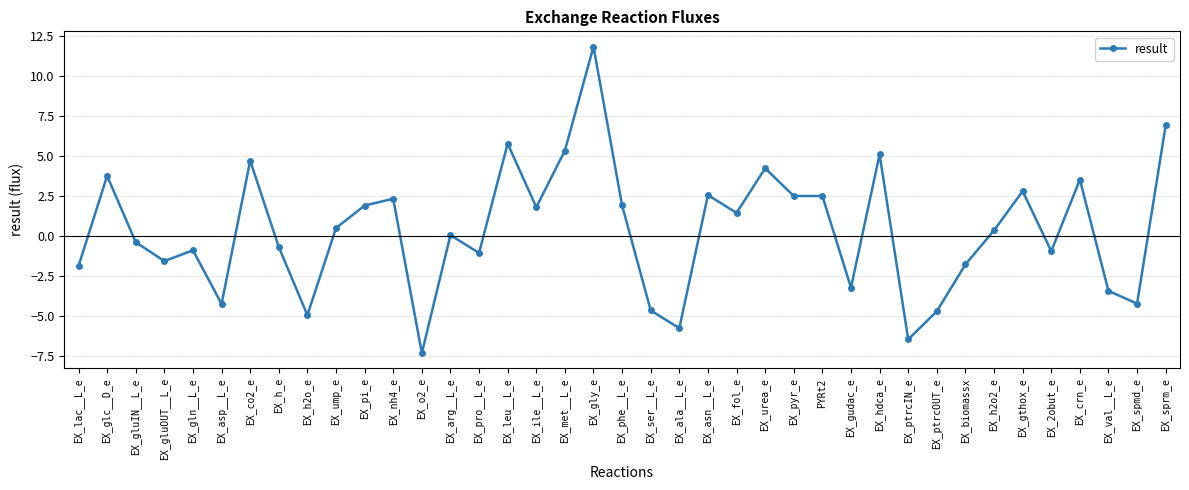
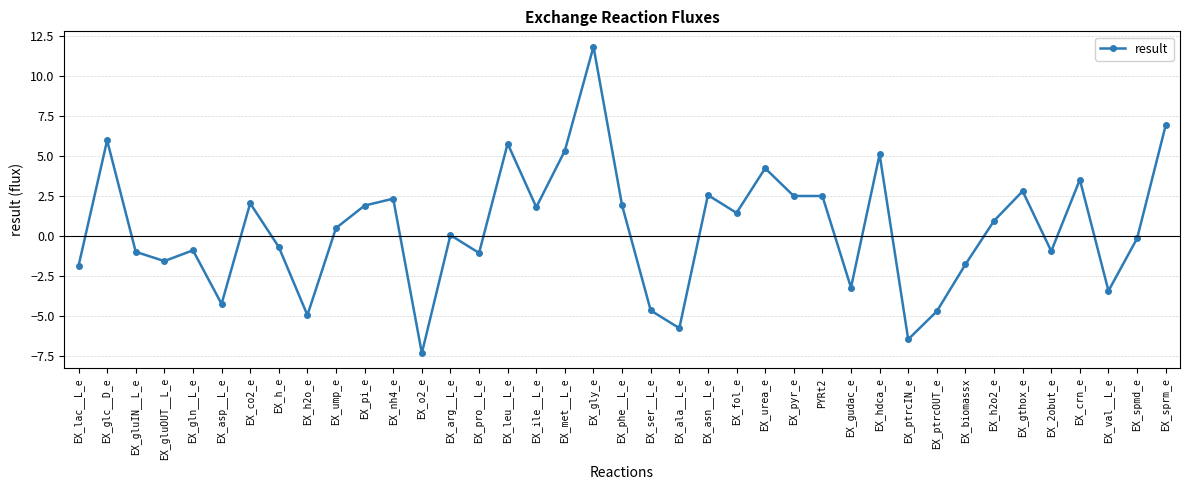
  {
    "EX_lac__L_e": -1.9,
-   "EX_glc__D_e": 3.7,
-   "EX_gluIN__L_e": -0.4,
+   "EX_glc__D_e": 6.0,
+   "EX_gluIN__L_e": -1.0,
    "EX_gluOUT__L_e": -1.6,
    "EX_gln__L_e": -0.9,
    "EX_asp__L_e": -4.3,
-   "EX_co2_e": 4.7,
+   "EX_co2_e": 2.0,
    "EX_h_e": -0.7,
    "EX_h2o_e": -5.0,
    "EX_ump_e": 0.5,
    "EX_pi_e": 1.9,
    "EX_nh4_e": 2.3,
    "EX_o2_e": -7.3,
    "EX_arg__L_e": 0.0,
    "EX_pro__L_e": -1.1,
    "EX_leu__L_e": 5.8,
    "EX_ile__L_e": 1.8,
    "EX_met__L_e": 5.3,
    "EX_gly_e": 11.8,
    "EX_phe__L_e": 1.9,
    "EX_ser__L_e": -4.7,
    "EX_ala__L_e": -5.8,
    "EX_asn__L_e": 2.5,
    "EX_fol_e": 1.4,
    "EX_urea_e": 4.2,
    "EX_pyr_e": 2.5,
    "PYRt2": 2.5,
    "EX_gudac_e": -3.2,
    "EX_hdca_e": 5.1,
    "EX_ptrcIN_e": -6.5,
    "EX_ptrcOUT_e": -4.7,
    "EX_biomassx": -1.8,
-   "EX_h2o2_e": 0.3,
+   "EX_h2o2_e": 0.9,
    "EX_gthox_e": 2.8,
    "EX_2obut_e": -1.0,
    "EX_crn_e": 3.5,
    "EX_val__L_e": -3.4,
-   "EX_spmd_e": -4.2,
+   "EX_spmd_e": -0.2,
    "EX_sprm_e": 6.9
  }
